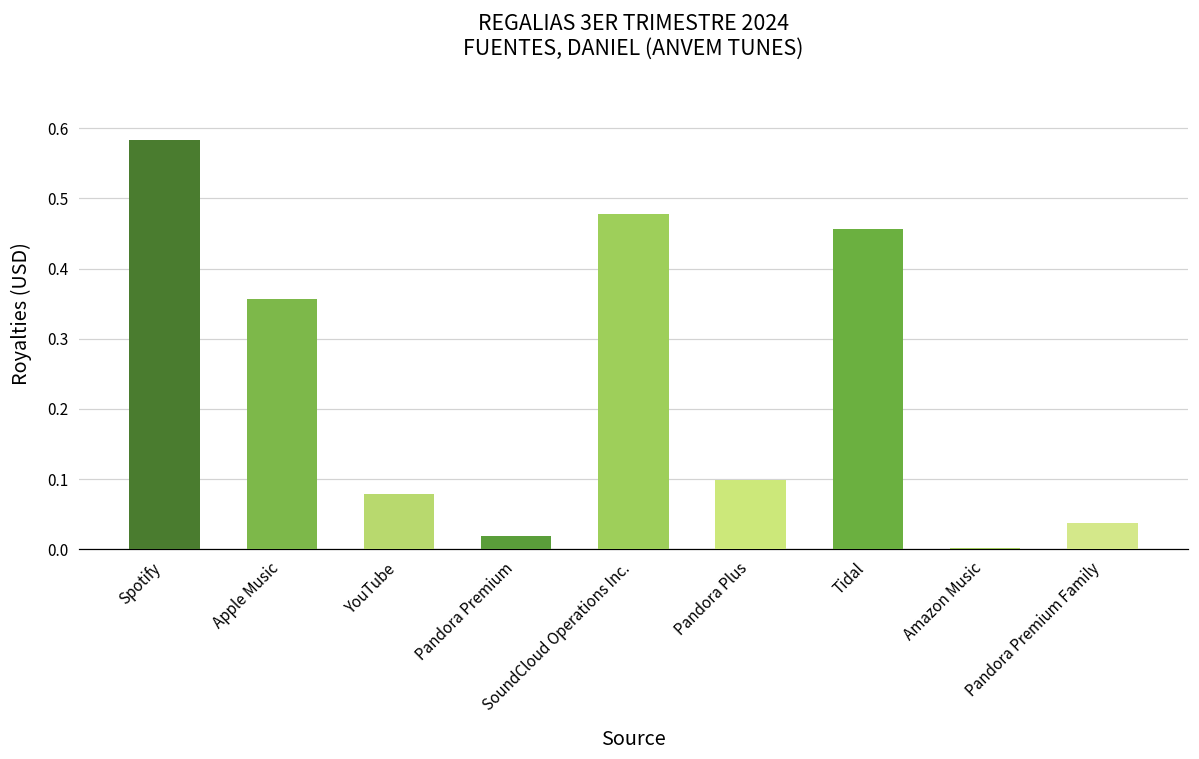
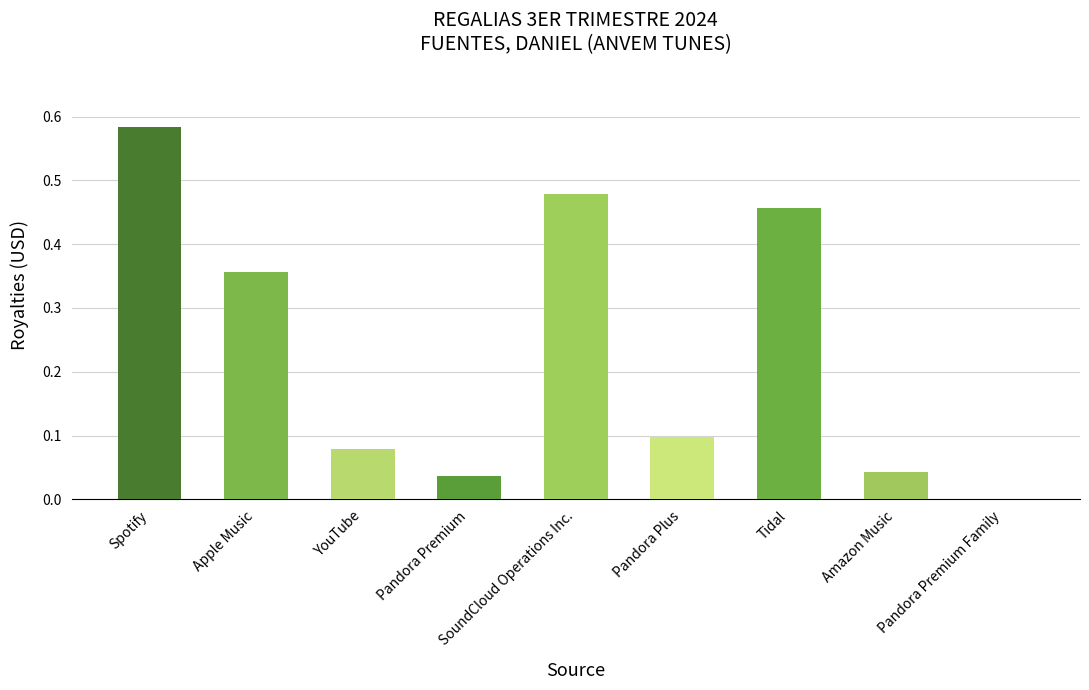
  {
    "Spotify": 0.58,
    "Apple Music": 0.36,
    "YouTube": 0.08,
-   "Pandora Premium": 0.02,
+   "Pandora Premium": 0.04,
    "SoundCloud Operations Inc.": 0.48,
    "Pandora Plus": 0.10,
    "Tidal": 0.46,
-   "Amazon Music": 0.00,
-   "Pandora Premium Family": 0.04
+   "Amazon Music": 0.04,
+   "Pandora Premium Family": 0.00
  }
